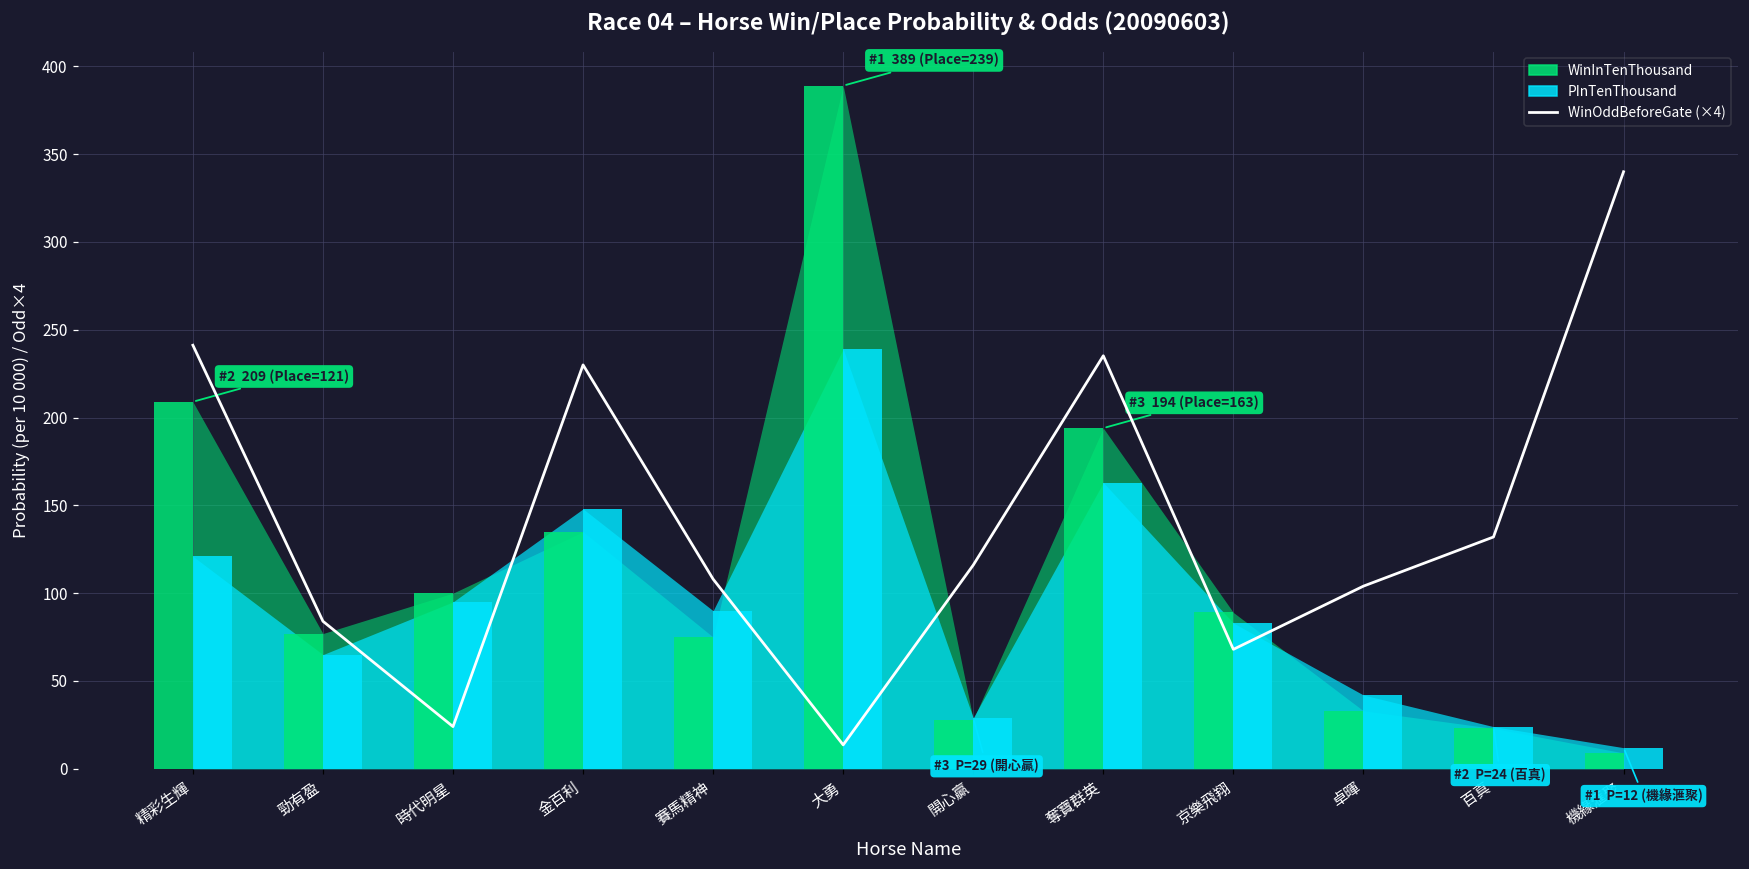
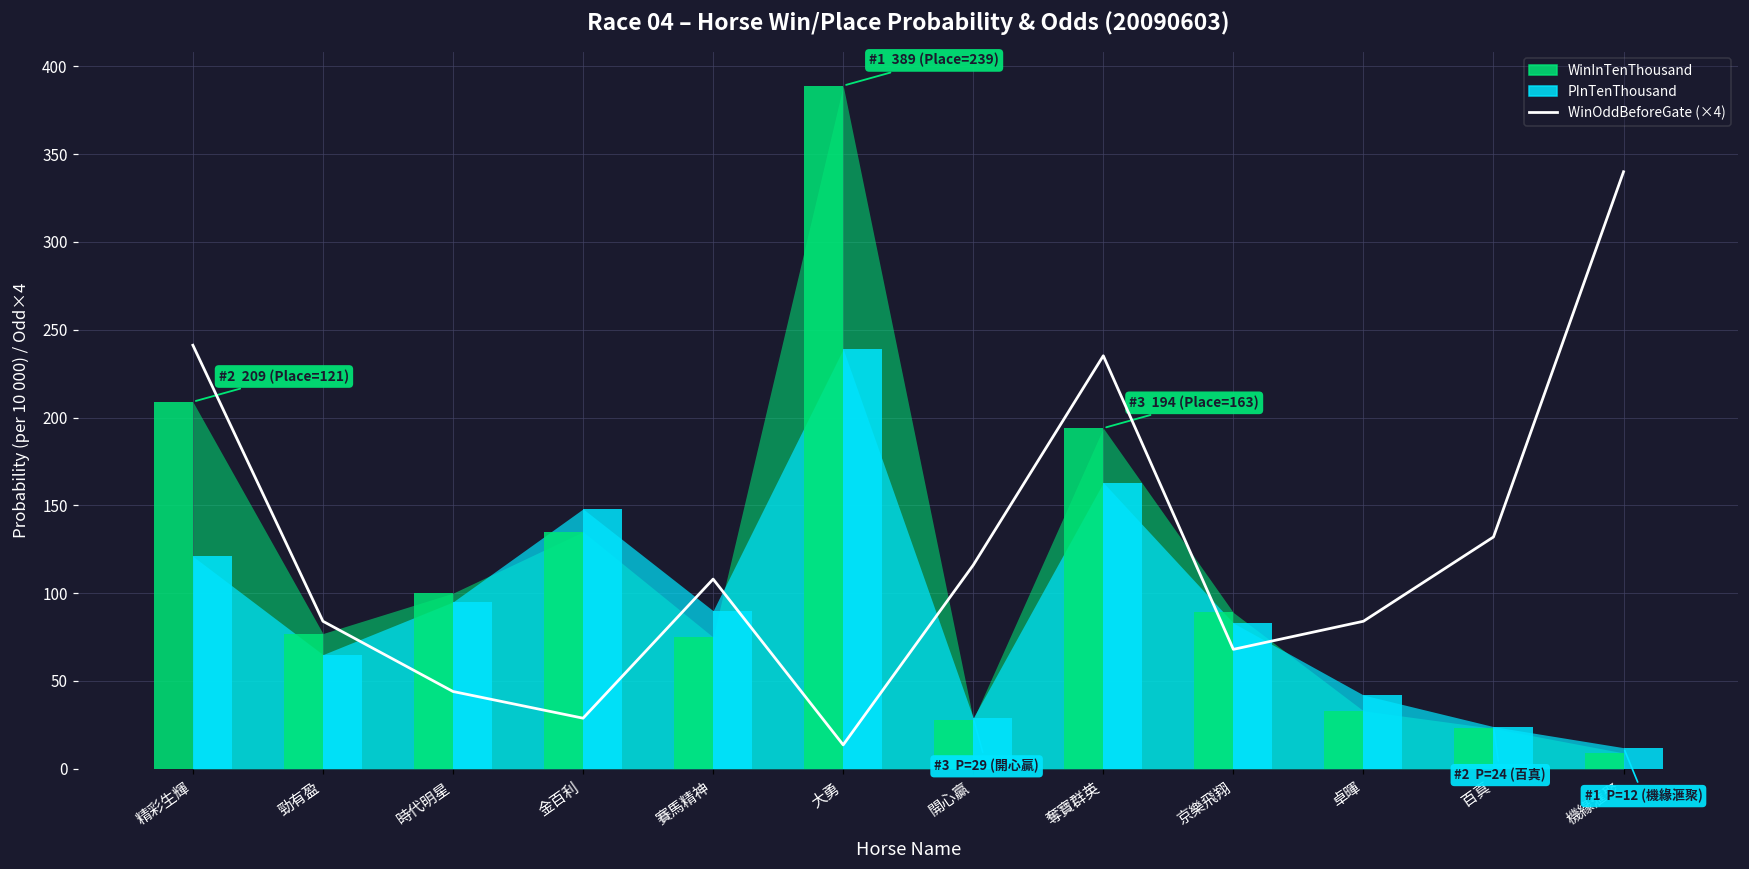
  {
    "WinOddBeforeGate (×4)": {
      "精彩生輝": 241,
      "勁有盈": 84,
-     "時代明星": 24,
-     "金百利": 230,
+     "時代明星": 44,
+     "金百利": 29,
      "賽馬精神": 108,
      "大勇": 14,
      "開心贏": 116,
      "奪寶群英": 235,
      "京樂飛翔": 68,
-     "卓暉": 104,
+     "卓暉": 84,
      "百真": 132,
      "機緣滙聚": 340
    }
  }
